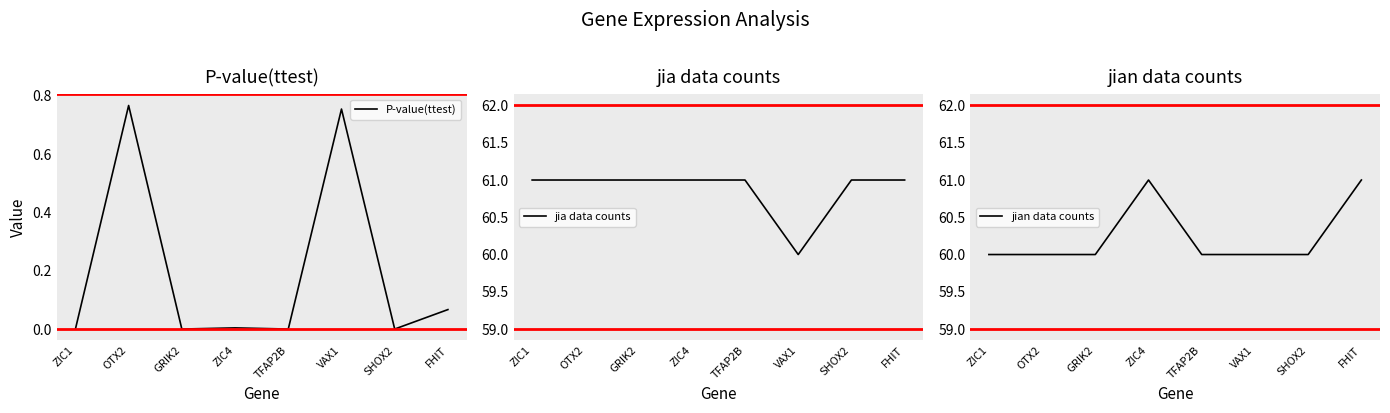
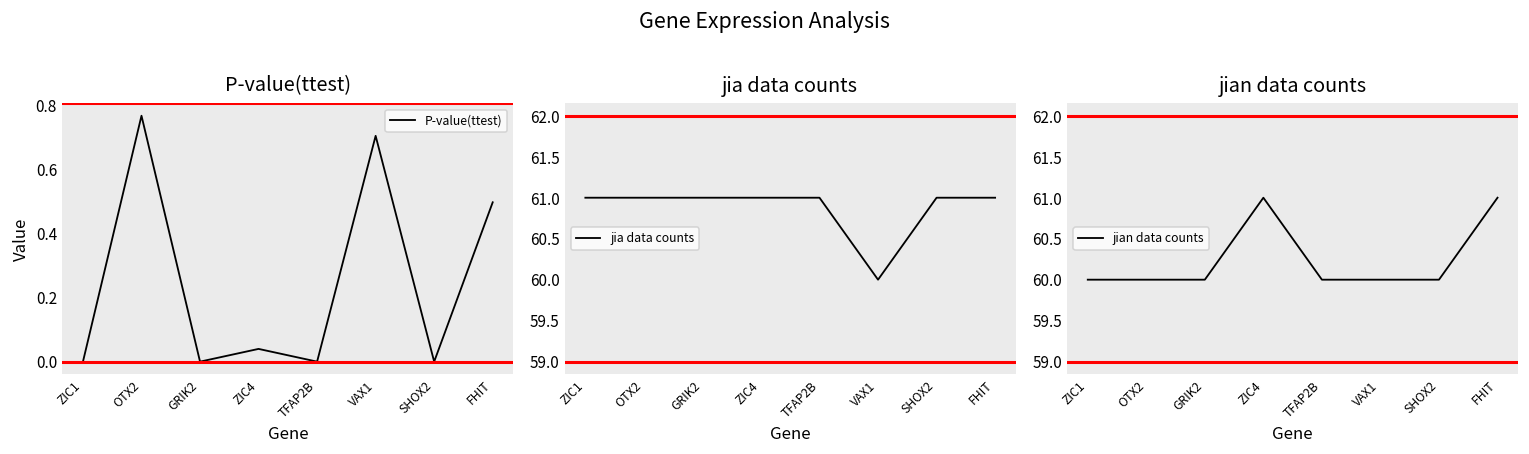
  {
    "P-value(ttest)": {
      "ZIC1": 0.00,
      "OTX2": 0.77,
      "GRIK2": 0.00,
-     "ZIC4": 0.00,
+     "ZIC4": 0.04,
      "TFAP2B": 0.00,
-     "VAX1": 0.75,
+     "VAX1": 0.70,
      "SHOX2": 0.00,
-     "FHIT": 0.07
+     "FHIT": 0.50
    },
    "jia data counts": {
      "ZIC1": 61.0,
      "OTX2": 61.0,
      "GRIK2": 61.0,
      "ZIC4": 61.0,
      "TFAP2B": 61.0,
      "VAX1": 60.0,
      "SHOX2": 61.0,
      "FHIT": 61.0
    },
    "jian data counts": {
      "ZIC1": 60.0,
      "OTX2": 60.0,
      "GRIK2": 60.0,
      "ZIC4": 61.0,
      "TFAP2B": 60.0,
      "VAX1": 60.0,
      "SHOX2": 60.0,
      "FHIT": 61.0
    }
  }
